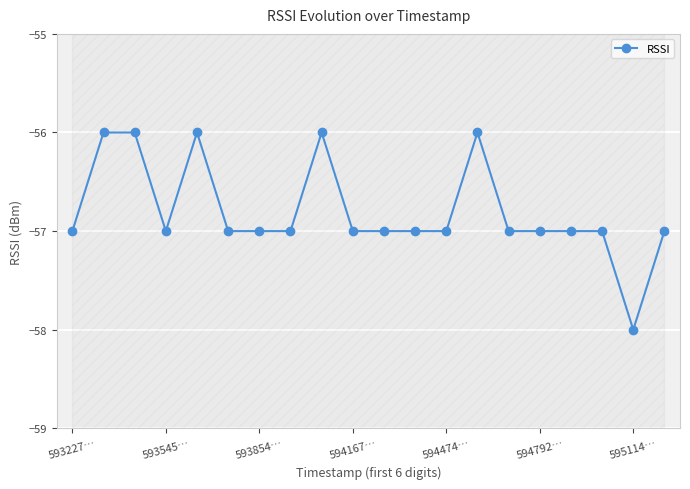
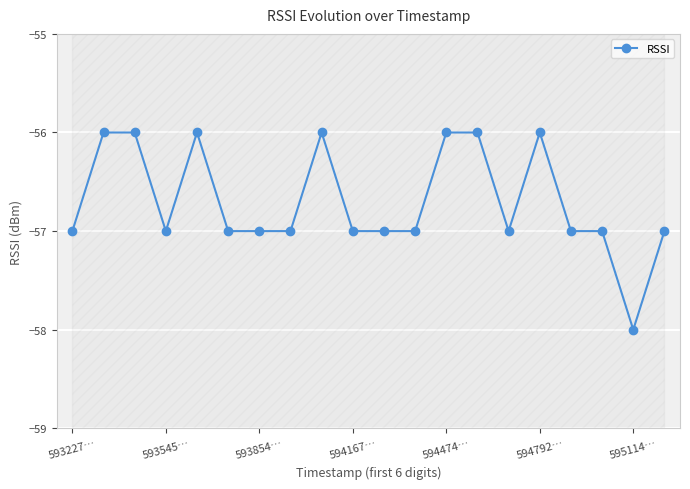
  {
    "RSSI": {
      "593227…": -57,
      "593545…": -57,
      "593854…": -57,
      "594167…": -57,
-     "594474…": -57,
-     "594792…": -57,
+     "594474…": -56,
+     "594792…": -56,
      "595114…": -58
    }
  }
